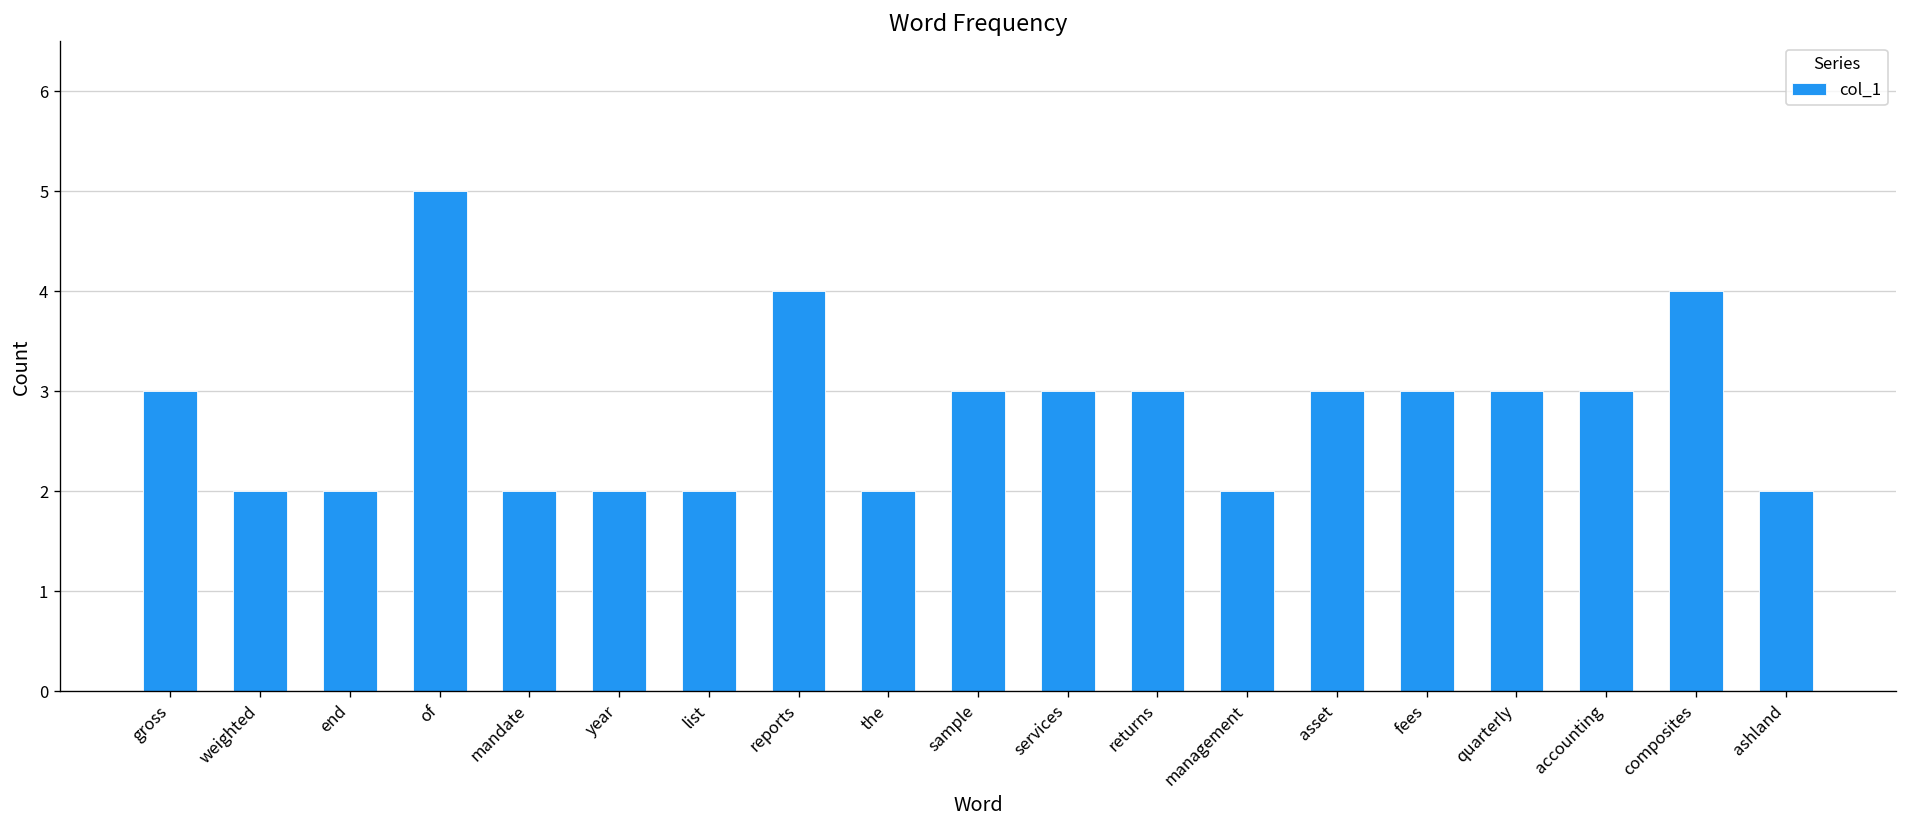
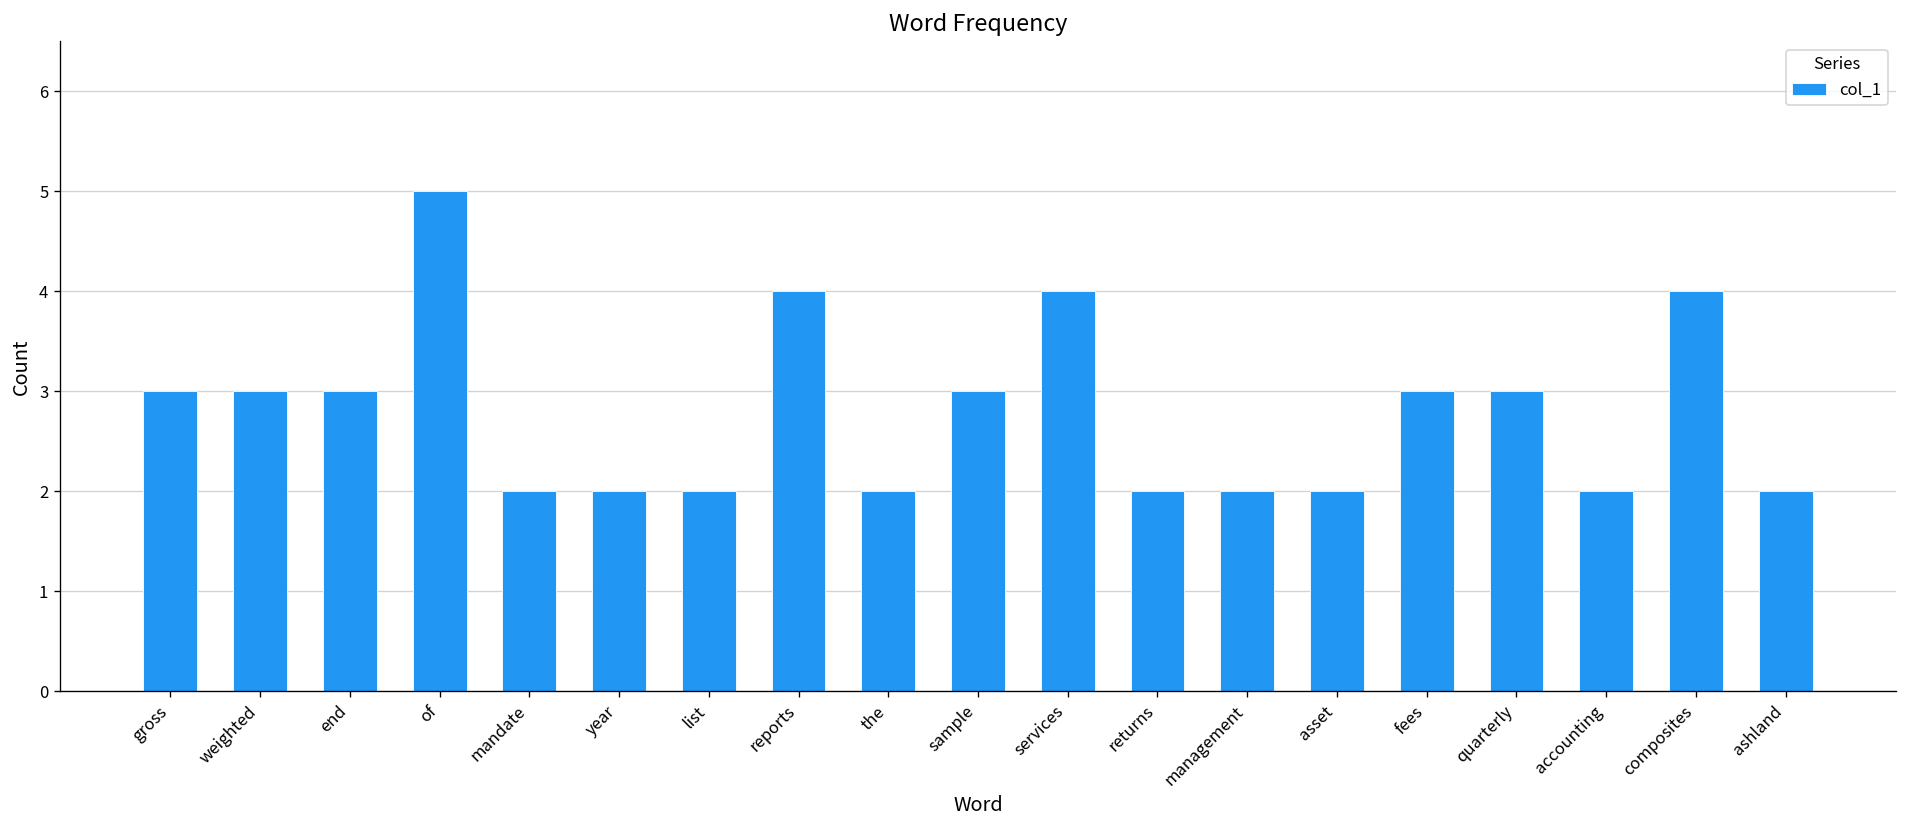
  {
    "gross": 3,
-   "weighted": 2,
-   "end": 2,
+   "weighted": 3,
+   "end": 3,
    "of": 5,
    "mandate": 2,
    "year": 2,
    "list": 2,
    "reports": 4,
    "the": 2,
    "sample": 3,
-   "services": 3,
-   "returns": 3,
+   "services": 4,
+   "returns": 2,
    "management": 2,
-   "asset": 3,
+   "asset": 2,
    "fees": 3,
    "quarterly": 3,
-   "accounting": 3,
+   "accounting": 2,
    "composites": 4,
    "ashland": 2
  }
